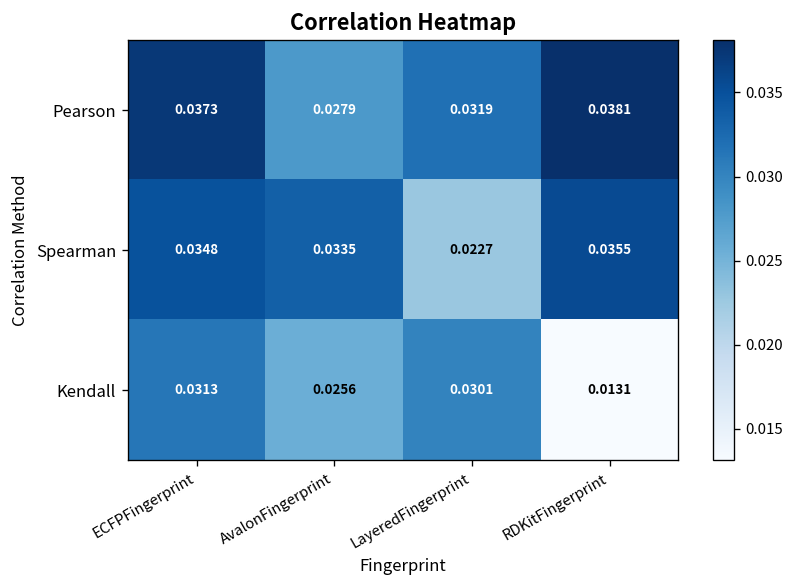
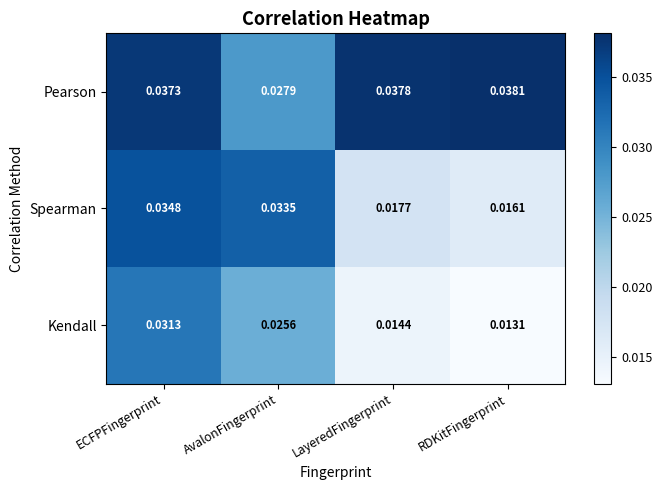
  {
    "Pearson": {
      "ECFPFingerprint": 0.0373,
      "AvalonFingerprint": 0.0279,
-     "LayeredFingerprint": 0.0319,
+     "LayeredFingerprint": 0.0378,
      "RDKitFingerprint": 0.0381
    },
    "Spearman": {
      "ECFPFingerprint": 0.0348,
      "AvalonFingerprint": 0.0335,
-     "LayeredFingerprint": 0.0227,
-     "RDKitFingerprint": 0.0355
+     "LayeredFingerprint": 0.0177,
+     "RDKitFingerprint": 0.0161
    },
    "Kendall": {
      "ECFPFingerprint": 0.0313,
      "AvalonFingerprint": 0.0256,
-     "LayeredFingerprint": 0.0301,
+     "LayeredFingerprint": 0.0144,
      "RDKitFingerprint": 0.0131
    }
  }
